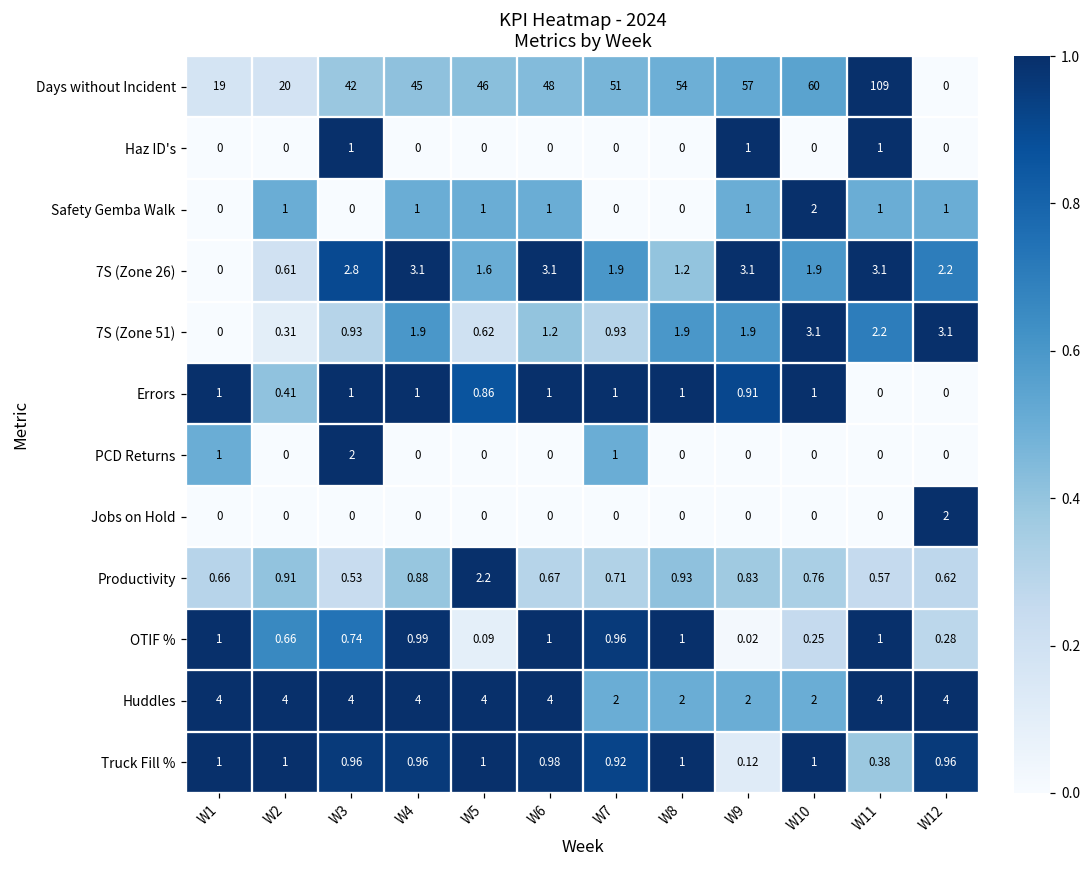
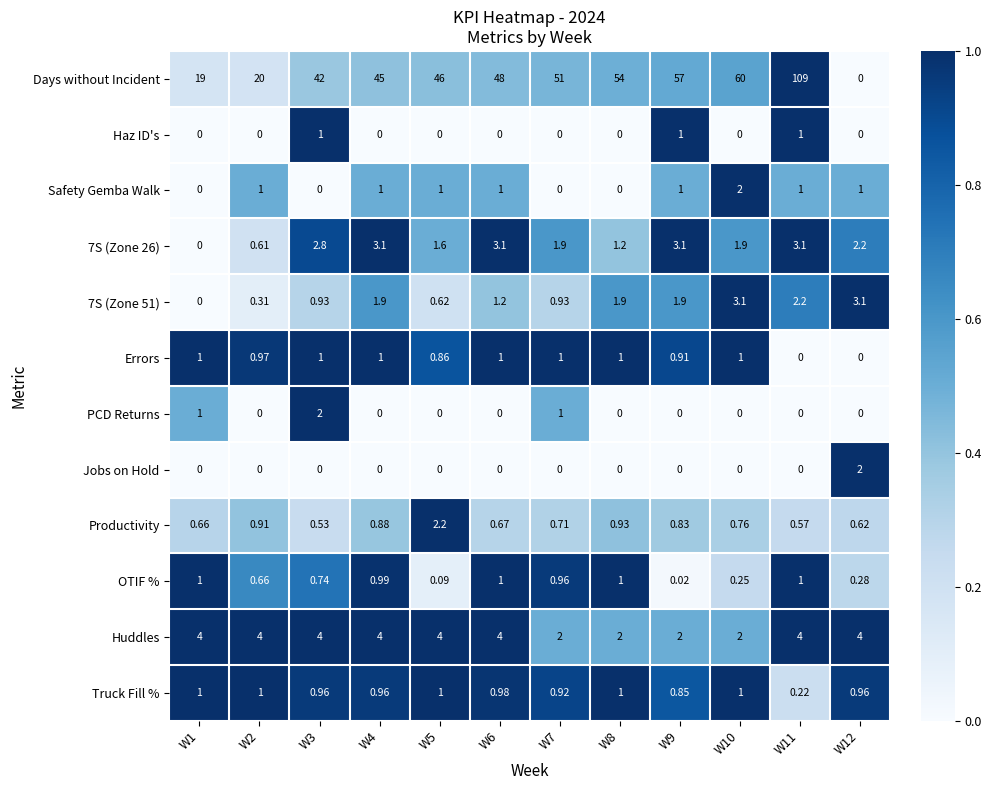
  {
    "Days without Incident": {
      "W1": 19,
      "W2": 20,
      "W3": 42,
      "W4": 45,
      "W5": 46,
      "W6": 48,
      "W7": 51,
      "W8": 54,
      "W9": 57,
      "W10": 60,
      "W11": 109,
      "W12": 0
    },
    "Haz ID's": {
      "W1": 0,
      "W2": 0,
      "W3": 1,
      "W4": 0,
      "W5": 0,
      "W6": 0,
      "W7": 0,
      "W8": 0,
      "W9": 1,
      "W10": 0,
      "W11": 1,
      "W12": 0
    },
    "Safety Gemba Walk": {
      "W1": 0,
      "W2": 1,
      "W3": 0,
      "W4": 1,
      "W5": 1,
      "W6": 1,
      "W7": 0,
      "W8": 0,
      "W9": 1,
      "W10": 2,
      "W11": 1,
      "W12": 1
    },
    "7S (Zone 26)": {
      "W1": 0,
      "W2": 0.61,
      "W3": 2.8,
      "W4": 3.1,
      "W5": 1.6,
      "W6": 3.1,
      "W7": 1.9,
      "W8": 1.2,
      "W9": 3.1,
      "W10": 1.9,
      "W11": 3.1,
      "W12": 2.2
    },
    "7S (Zone 51)": {
      "W1": 0,
      "W2": 0.31,
      "W3": 0.93,
      "W4": 1.9,
      "W5": 0.62,
      "W6": 1.2,
      "W7": 0.93,
      "W8": 1.9,
      "W9": 1.9,
      "W10": 3.1,
      "W11": 2.2,
      "W12": 3.1
    },
    "Errors": {
      "W1": 1,
-     "W2": 0.41,
+     "W2": 0.97,
      "W3": 1,
      "W4": 1,
      "W5": 0.86,
      "W6": 1,
      "W7": 1,
      "W8": 1,
      "W9": 0.91,
      "W10": 1,
      "W11": 0,
      "W12": 0
    },
    "PCD Returns": {
      "W1": 1,
      "W2": 0,
      "W3": 2,
      "W4": 0,
      "W5": 0,
      "W6": 0,
      "W7": 1,
      "W8": 0,
      "W9": 0,
      "W10": 0,
      "W11": 0,
      "W12": 0
    },
    "Jobs on Hold": {
      "W1": 0,
      "W2": 0,
      "W3": 0,
      "W4": 0,
      "W5": 0,
      "W6": 0,
      "W7": 0,
      "W8": 0,
      "W9": 0,
      "W10": 0,
      "W11": 0,
      "W12": 2
    },
    "Productivity": {
      "W1": 0.66,
      "W2": 0.91,
      "W3": 0.53,
      "W4": 0.88,
      "W5": 2.2,
      "W6": 0.67,
      "W7": 0.71,
      "W8": 0.93,
      "W9": 0.83,
      "W10": 0.76,
      "W11": 0.57,
      "W12": 0.62
    },
    "OTIF %": {
      "W1": 1,
      "W2": 0.66,
      "W3": 0.74,
      "W4": 0.99,
      "W5": 0.09,
      "W6": 1,
      "W7": 0.96,
      "W8": 1,
      "W9": 0.02,
      "W10": 0.25,
      "W11": 1,
      "W12": 0.28
    },
    "Huddles": {
      "W1": 4,
      "W2": 4,
      "W3": 4,
      "W4": 4,
      "W5": 4,
      "W6": 4,
      "W7": 2,
      "W8": 2,
      "W9": 2,
      "W10": 2,
      "W11": 4,
      "W12": 4
    },
    "Truck Fill %": {
      "W1": 1,
      "W2": 1,
      "W3": 0.96,
      "W4": 0.96,
      "W5": 1,
      "W6": 0.98,
      "W7": 0.92,
      "W8": 1,
-     "W9": 0.12,
+     "W9": 0.85,
      "W10": 1,
-     "W11": 0.38,
+     "W11": 0.22,
      "W12": 0.96
    }
  }
